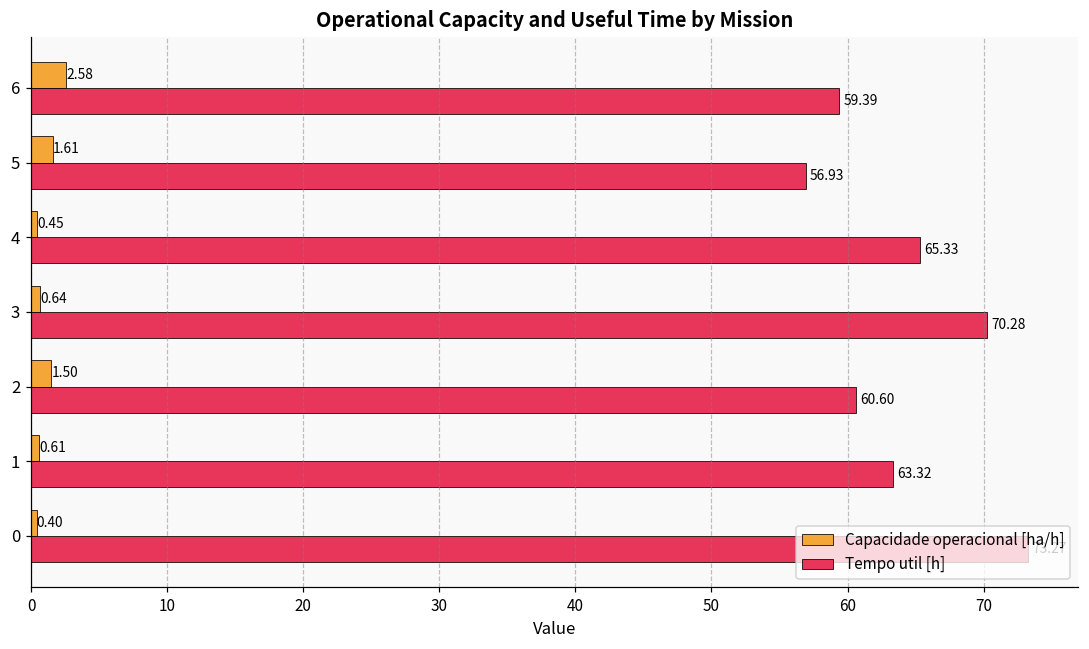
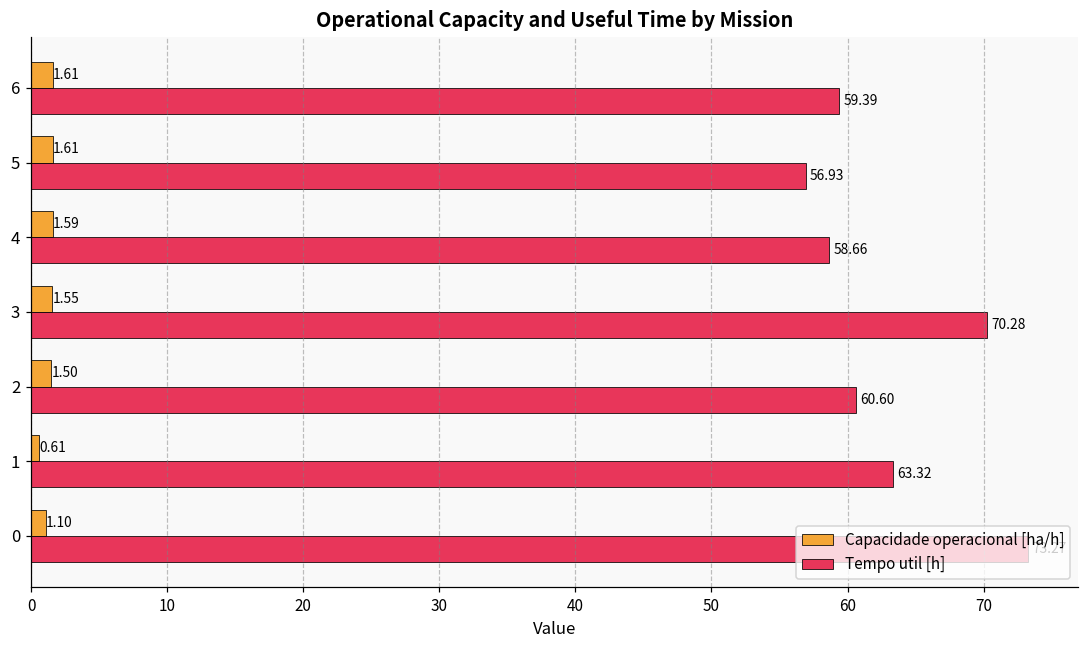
  {
    "Capacidade operacional [ha/h]": {
-     "6": 2.58,
+     "6": 1.61,
      "5": 1.61,
-     "4": 0.45,
-     "3": 0.64,
+     "4": 1.59,
+     "3": 1.55,
      "2": 1.50,
      "1": 0.61,
-     "0": 0.40
+     "0": 1.10
    },
    "Tempo util [h]": {
      "6": 59.39,
      "5": 56.93,
-     "4": 65.33,
+     "4": 58.66,
      "3": 70.28,
      "2": 60.60,
      "1": 63.32
    }
  }
